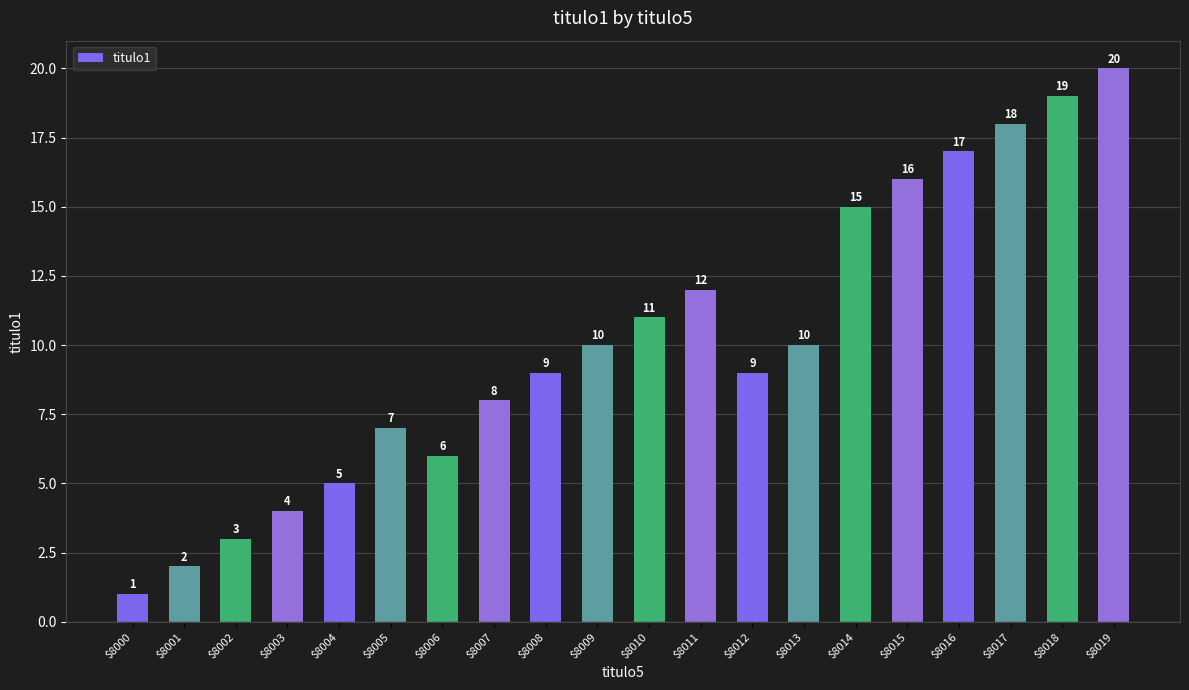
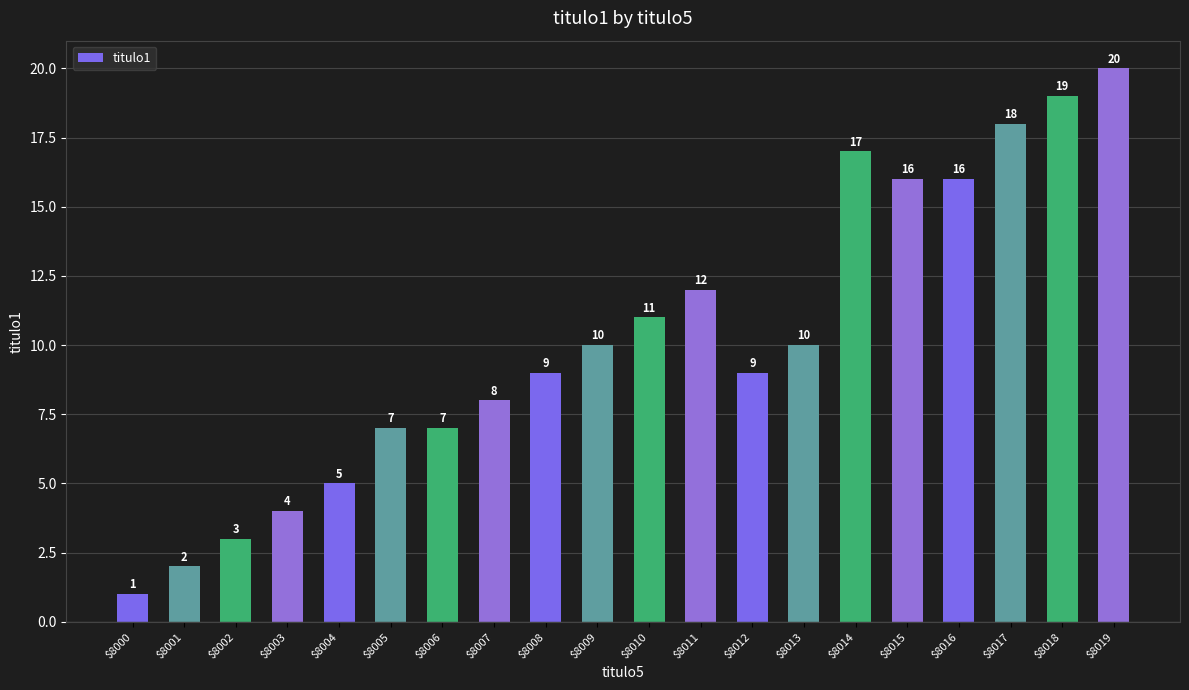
  {
    "$8000": 1,
    "$8001": 2,
    "$8002": 3,
    "$8003": 4,
    "$8004": 5,
    "$8005": 7,
-   "$8006": 6,
+   "$8006": 7,
    "$8007": 8,
    "$8008": 9,
    "$8009": 10,
    "$8010": 11,
    "$8011": 12,
    "$8012": 9,
    "$8013": 10,
-   "$8014": 15,
+   "$8014": 17,
    "$8015": 16,
-   "$8016": 17,
+   "$8016": 16,
    "$8017": 18,
    "$8018": 19,
    "$8019": 20
  }
